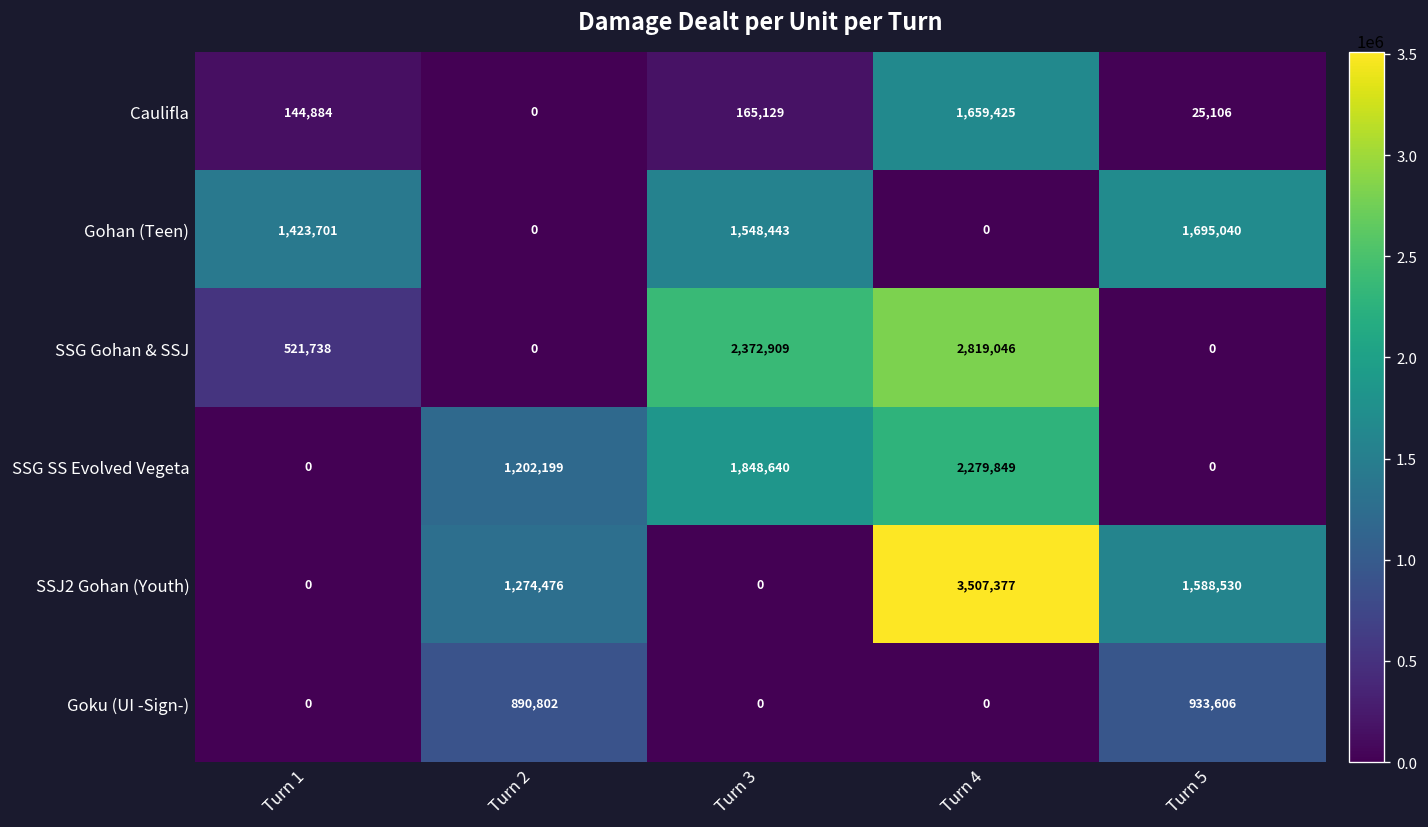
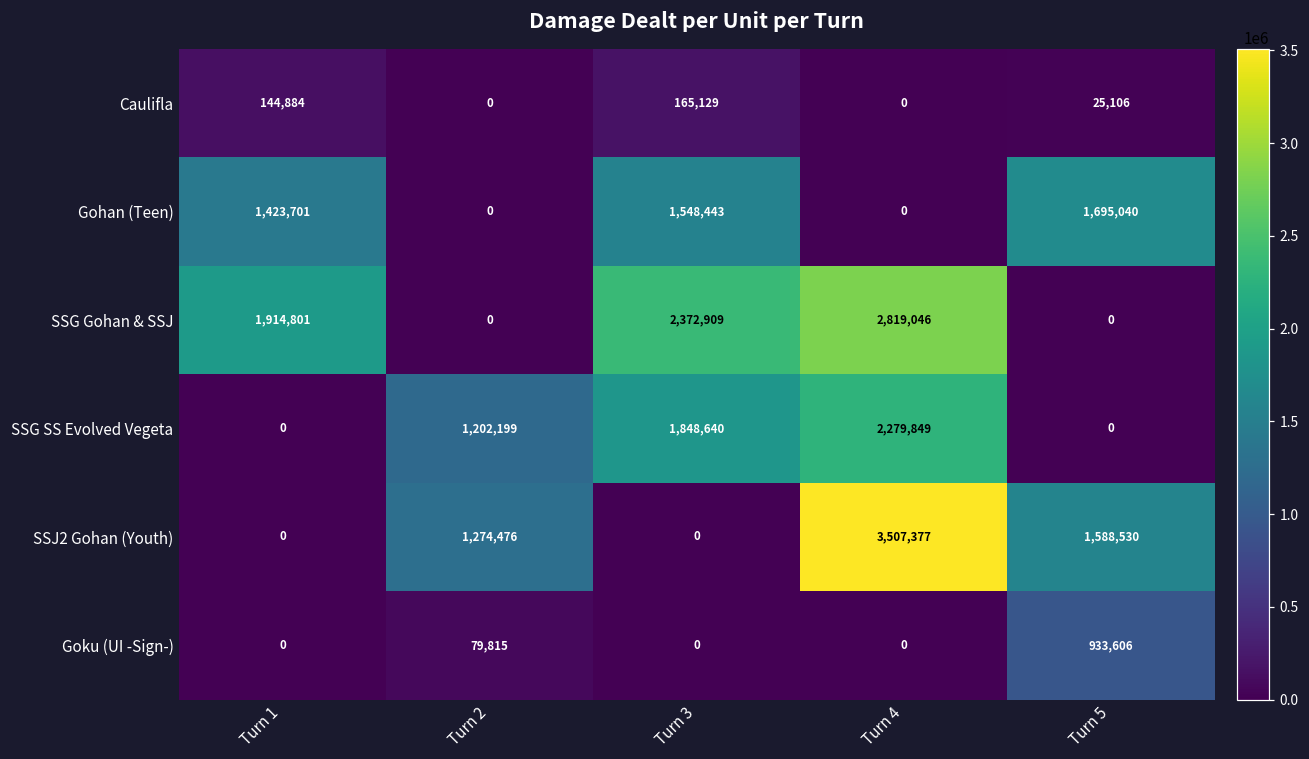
  {
    "Caulifla": {
      "Turn 1": "144,884",
      "Turn 2": "0",
      "Turn 3": "165,129",
-     "Turn 4": "1,659,425",
+     "Turn 4": "0",
      "Turn 5": "25,106"
    },
    "Gohan (Teen)": {
      "Turn 1": "1,423,701",
      "Turn 2": "0",
      "Turn 3": "1,548,443",
      "Turn 4": "0",
      "Turn 5": "1,695,040"
    },
    "SSG Gohan & SSJ": {
-     "Turn 1": "521,738",
+     "Turn 1": "1,914,801",
      "Turn 2": "0",
      "Turn 3": "2,372,909",
      "Turn 4": "2,819,046",
      "Turn 5": "0"
    },
    "SSG SS Evolved Vegeta": {
      "Turn 1": "0",
      "Turn 2": "1,202,199",
      "Turn 3": "1,848,640",
      "Turn 4": "2,279,849",
      "Turn 5": "0"
    },
    "SSJ2 Gohan (Youth)": {
      "Turn 1": "0",
      "Turn 2": "1,274,476",
      "Turn 3": "0",
      "Turn 4": "3,507,377",
      "Turn 5": "1,588,530"
    },
    "Goku (UI -Sign-)": {
      "Turn 1": "0",
-     "Turn 2": "890,802",
+     "Turn 2": "79,815",
      "Turn 3": "0",
      "Turn 4": "0",
      "Turn 5": "933,606"
    }
  }
